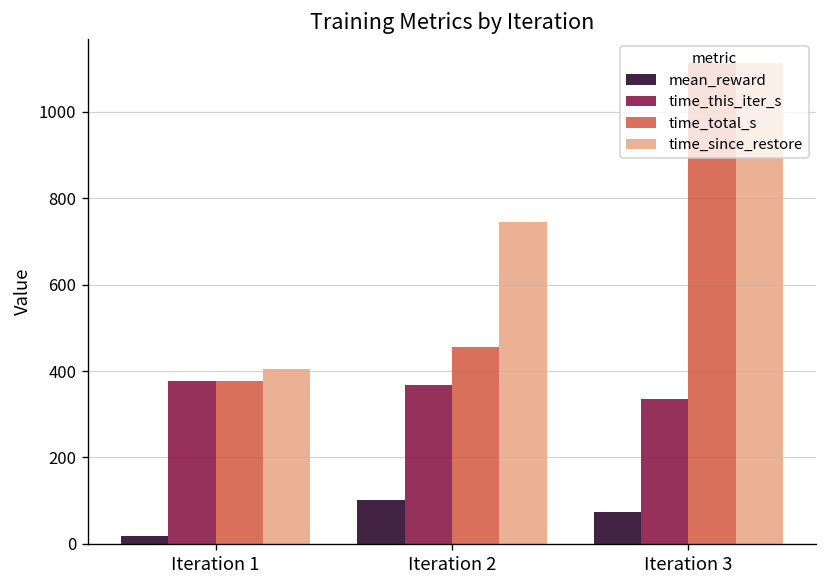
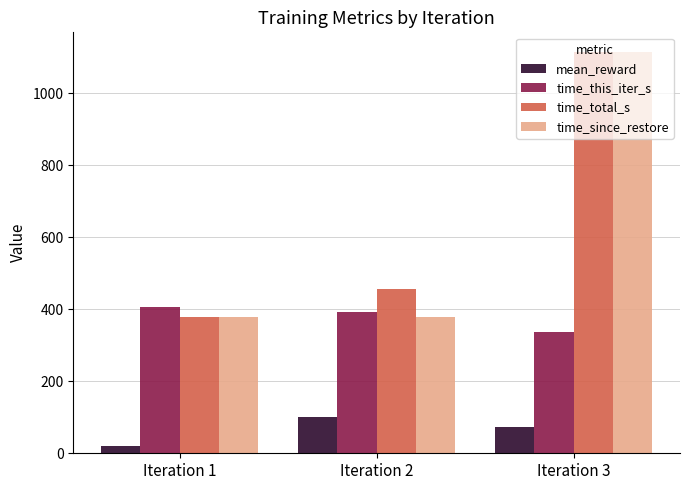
  {
    "mean_reward": {
      "Iteration 1": 20,
      "Iteration 2": 100,
      "Iteration 3": 70
    },
    "time_this_iter_s": {
-     "Iteration 1": 380,
-     "Iteration 2": 370,
+     "Iteration 1": 410,
+     "Iteration 2": 390,
      "Iteration 3": 340
    },
    "time_total_s": {
      "Iteration 1": 380,
      "Iteration 2": 460
    },
    "time_since_restore": {
-     "Iteration 1": 400,
-     "Iteration 2": 750
+     "Iteration 1": 380,
+     "Iteration 2": 380
    }
  }
